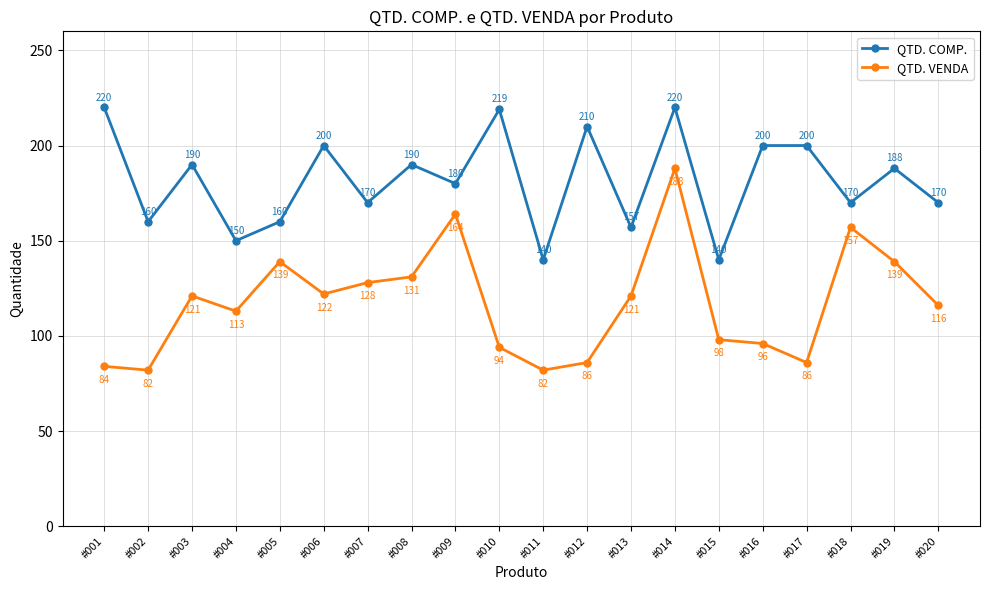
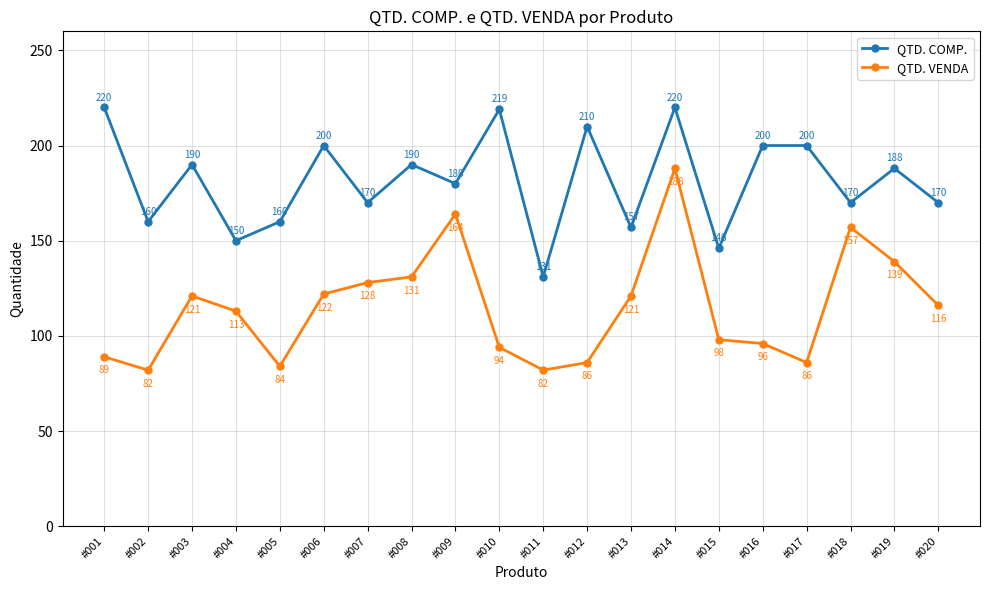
  {
    "QTD. COMP.": {
      "#001": 220,
      "#002": 160,
      "#003": 190,
      "#004": 150,
      "#005": 160,
      "#006": 200,
      "#007": 170,
      "#008": 190,
      "#009": 180,
      "#010": 219,
-     "#011": 140,
+     "#011": 131,
      "#012": 210,
      "#013": 157,
      "#014": 220,
-     "#015": 140,
+     "#015": 146,
      "#016": 200,
      "#017": 200,
      "#018": 170,
      "#019": 188,
      "#020": 170
    },
    "QTD. VENDA": {
-     "#001": 84,
+     "#001": 89,
      "#002": 82,
      "#003": 121,
      "#004": 113,
-     "#005": 139,
+     "#005": 84,
      "#006": 122,
      "#007": 128,
      "#008": 131,
      "#009": 164,
      "#010": 94,
      "#011": 82,
      "#012": 86,
      "#013": 121,
      "#014": 188,
      "#015": 98,
      "#016": 96,
      "#017": 86,
      "#018": 157,
      "#019": 139,
      "#020": 116
    }
  }
